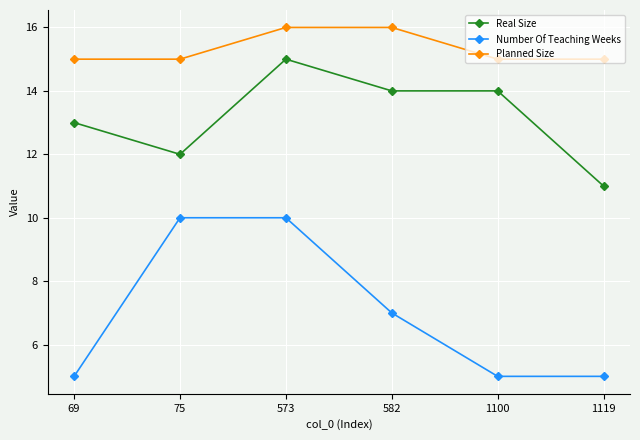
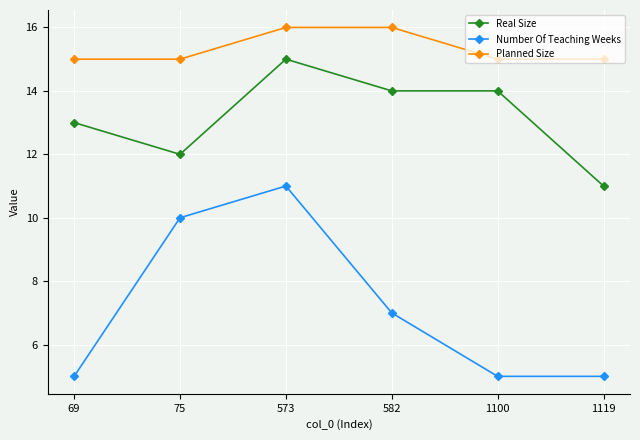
  {
    "Real Size": {
      "69": 13,
      "75": 12,
      "573": 15,
      "582": 14,
      "1100": 14,
      "1119": 11
    },
    "Number Of Teaching Weeks": {
      "69": 5,
      "75": 10,
-     "573": 10,
+     "573": 11,
      "582": 7,
      "1100": 5,
      "1119": 5
    },
    "Planned Size": {
      "69": 15,
      "75": 15,
      "573": 16,
      "582": 16
    }
  }
